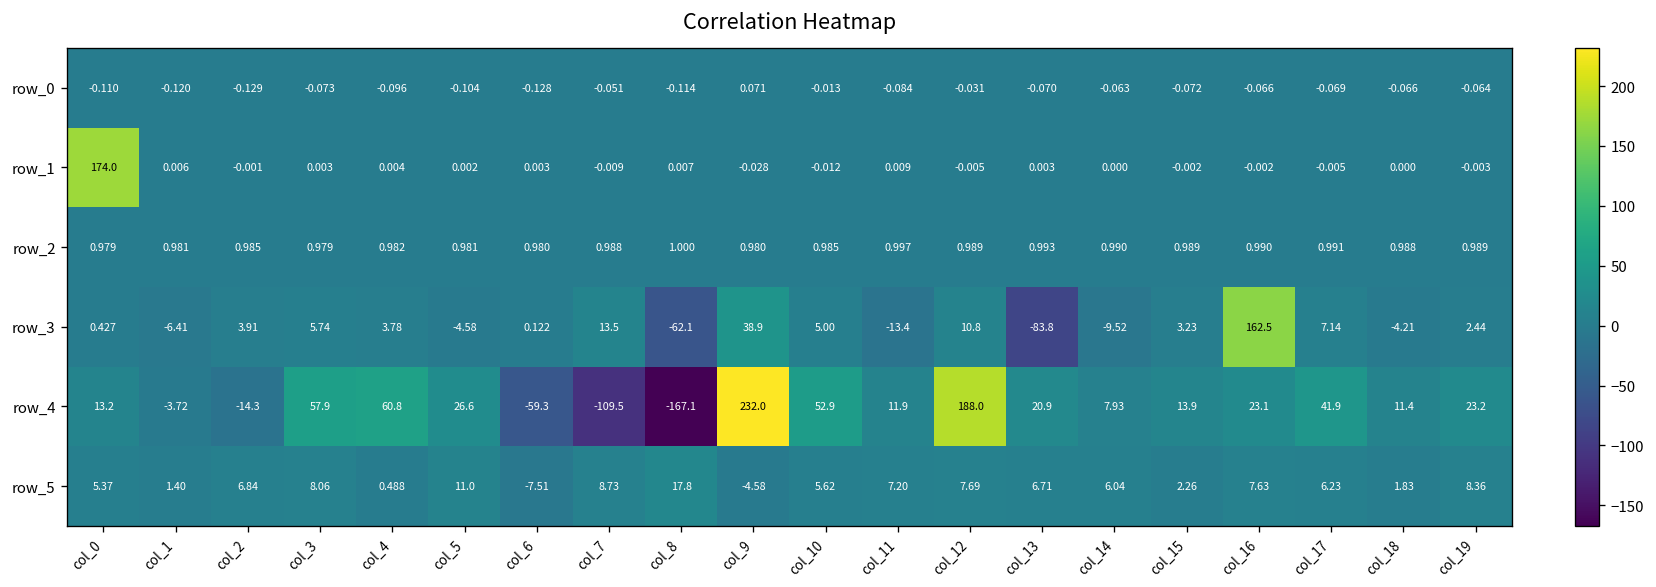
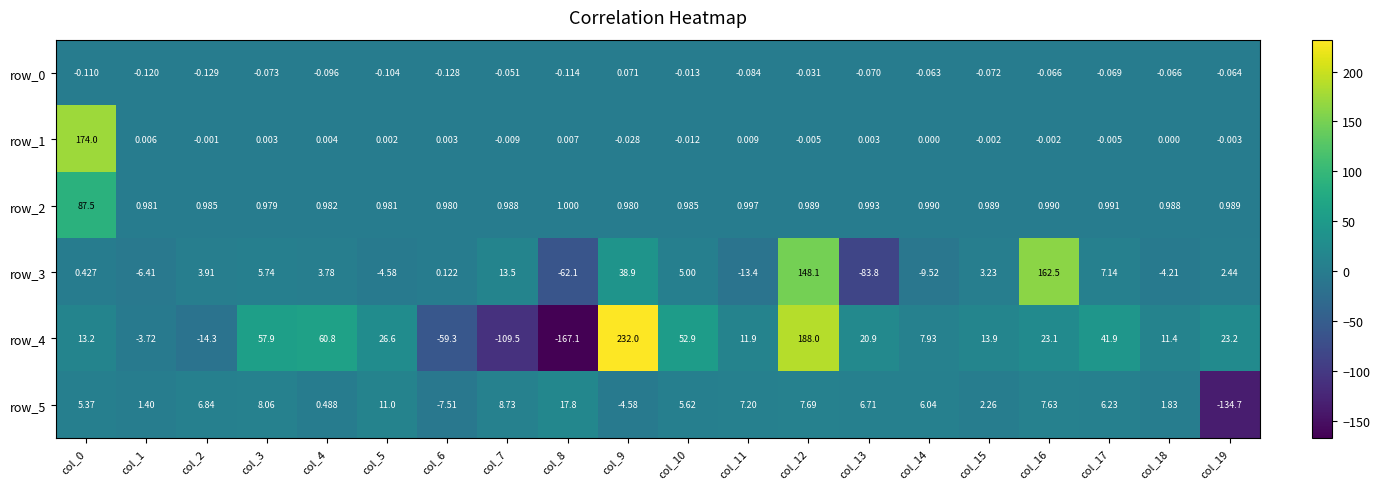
  {
    "row_0": {
      "col_0": -0.110,
      "col_1": -0.120,
      "col_2": -0.129,
      "col_3": -0.073,
      "col_4": -0.096,
      "col_5": -0.104,
      "col_6": -0.128,
      "col_7": -0.051,
      "col_8": -0.114,
      "col_9": 0.071,
      "col_10": -0.013,
      "col_11": -0.084,
      "col_12": -0.031,
      "col_13": -0.070,
      "col_14": -0.063,
      "col_15": -0.072,
      "col_16": -0.066,
      "col_17": -0.069,
      "col_18": -0.066,
      "col_19": -0.064
    },
    "row_1": {
      "col_0": 174.0,
      "col_1": 0.006,
      "col_2": -0.001,
      "col_3": 0.003,
      "col_4": 0.004,
      "col_5": 0.002,
      "col_6": 0.003,
      "col_7": -0.009,
      "col_8": 0.007,
      "col_9": -0.028,
      "col_10": -0.012,
      "col_11": 0.009,
      "col_12": -0.005,
      "col_13": 0.003,
      "col_14": 0.000,
      "col_15": -0.002,
      "col_16": -0.002,
      "col_17": -0.005,
      "col_18": 0.000,
      "col_19": -0.003
    },
    "row_2": {
-     "col_0": 0.979,
+     "col_0": 87.5,
      "col_1": 0.981,
      "col_2": 0.985,
      "col_3": 0.979,
      "col_4": 0.982,
      "col_5": 0.981,
      "col_6": 0.980,
      "col_7": 0.988,
      "col_8": 1.000,
      "col_9": 0.980,
      "col_10": 0.985,
      "col_11": 0.997,
      "col_12": 0.989,
      "col_13": 0.993,
      "col_14": 0.990,
      "col_15": 0.989,
      "col_16": 0.990,
      "col_17": 0.991,
      "col_18": 0.988,
      "col_19": 0.989
    },
    "row_3": {
      "col_0": 0.427,
      "col_1": -6.41,
      "col_2": 3.91,
      "col_3": 5.74,
      "col_4": 3.78,
      "col_5": -4.58,
      "col_6": 0.122,
      "col_7": 13.5,
      "col_8": -62.1,
      "col_9": 38.9,
      "col_10": 5.00,
      "col_11": -13.4,
-     "col_12": 10.8,
+     "col_12": 148.1,
      "col_13": -83.8,
      "col_14": -9.52,
      "col_15": 3.23,
      "col_16": 162.5,
      "col_17": 7.14,
      "col_18": -4.21,
      "col_19": 2.44
    },
    "row_4": {
      "col_0": 13.2,
      "col_1": -3.72,
      "col_2": -14.3,
      "col_3": 57.9,
      "col_4": 60.8,
      "col_5": 26.6,
      "col_6": -59.3,
      "col_7": -109.5,
      "col_8": -167.1,
      "col_9": 232.0,
      "col_10": 52.9,
      "col_11": 11.9,
      "col_12": 188.0,
      "col_13": 20.9,
      "col_14": 7.93,
      "col_15": 13.9,
      "col_16": 23.1,
      "col_17": 41.9,
      "col_18": 11.4,
      "col_19": 23.2
    },
    "row_5": {
      "col_0": 5.37,
      "col_1": 1.40,
      "col_2": 6.84,
      "col_3": 8.06,
      "col_4": 0.488,
      "col_5": 11.0,
      "col_6": -7.51,
      "col_7": 8.73,
      "col_8": 17.8,
      "col_9": -4.58,
      "col_10": 5.62,
      "col_11": 7.20,
      "col_12": 7.69,
      "col_13": 6.71,
      "col_14": 6.04,
      "col_15": 2.26,
      "col_16": 7.63,
      "col_17": 6.23,
      "col_18": 1.83,
-     "col_19": 8.36
+     "col_19": -134.7
    }
  }
